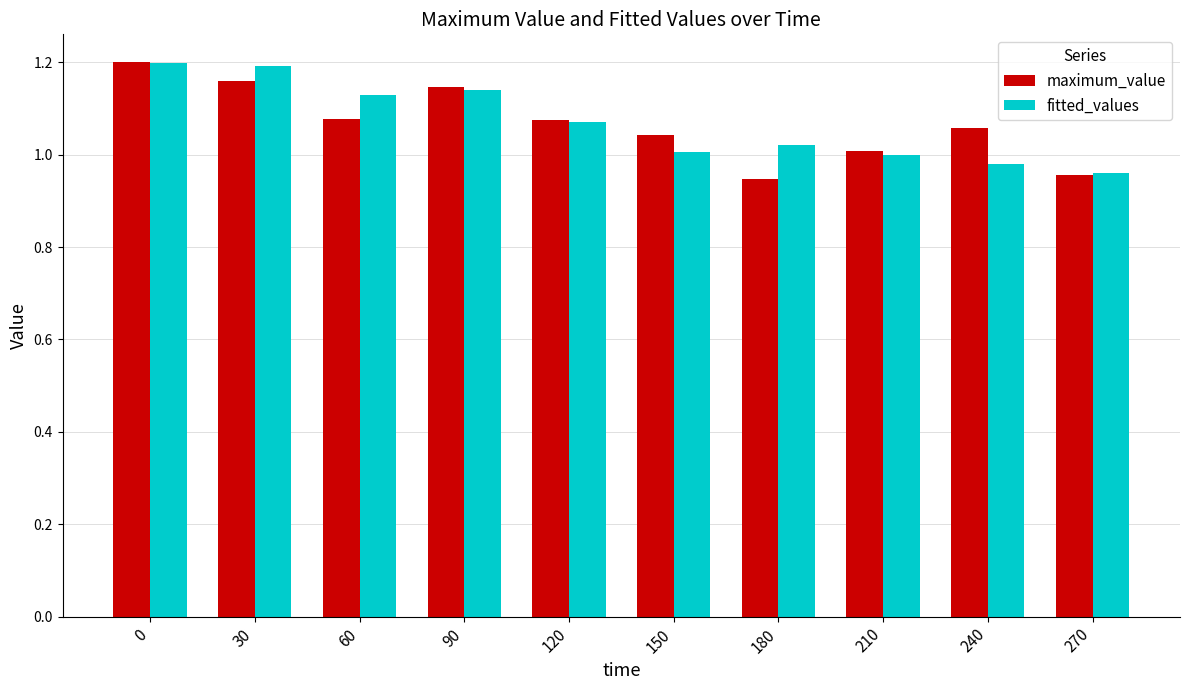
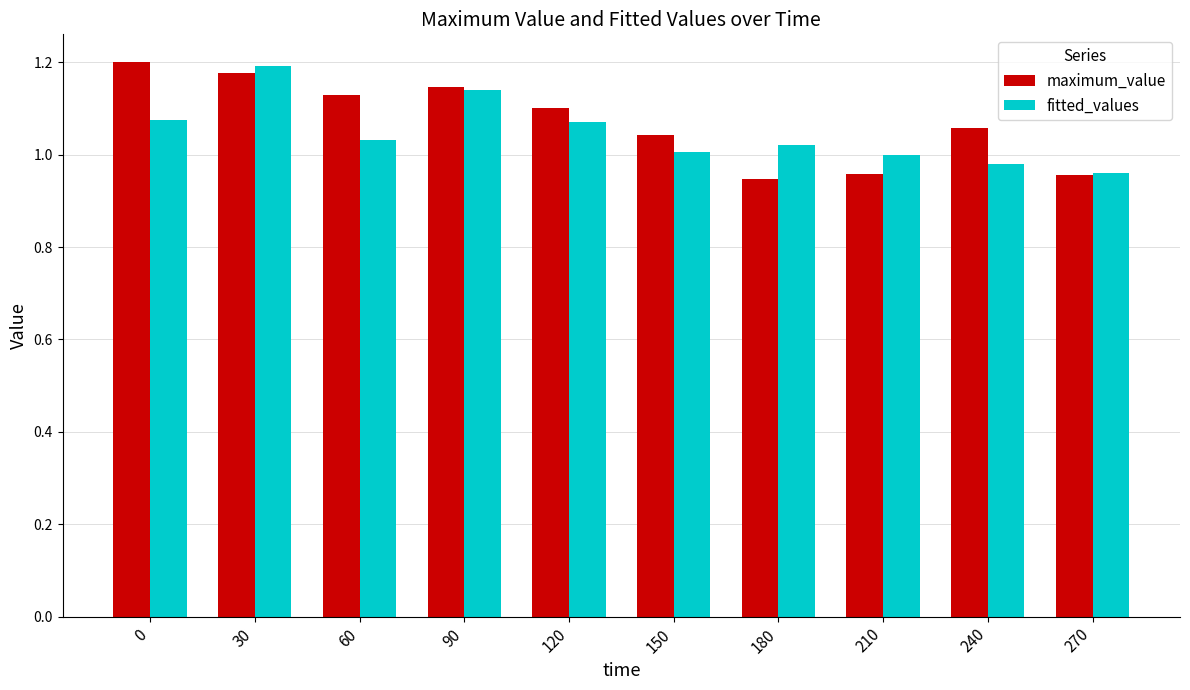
  {
    "maximum_value": {
      "0": 1.20,
-     "30": 1.16,
-     "60": 1.08,
+     "30": 1.18,
+     "60": 1.13,
      "90": 1.15,
-     "120": 1.07,
+     "120": 1.10,
      "150": 1.04,
      "180": 0.95,
-     "210": 1.01,
+     "210": 0.96,
      "240": 1.06,
      "270": 0.96
    },
    "fitted_values": {
-     "0": 1.20,
+     "0": 1.07,
      "30": 1.19,
-     "60": 1.13,
+     "60": 1.03,
      "90": 1.14,
      "120": 1.07,
      "150": 1.01,
      "180": 1.02,
      "210": 1.00,
      "240": 0.98,
      "270": 0.96
    }
  }
